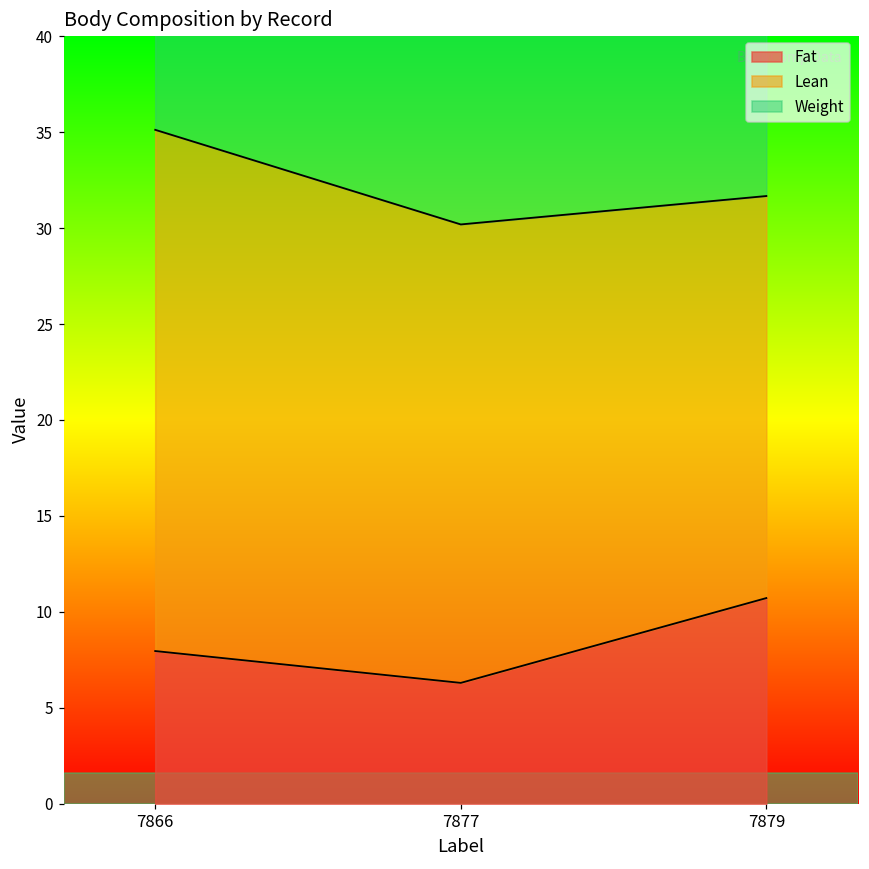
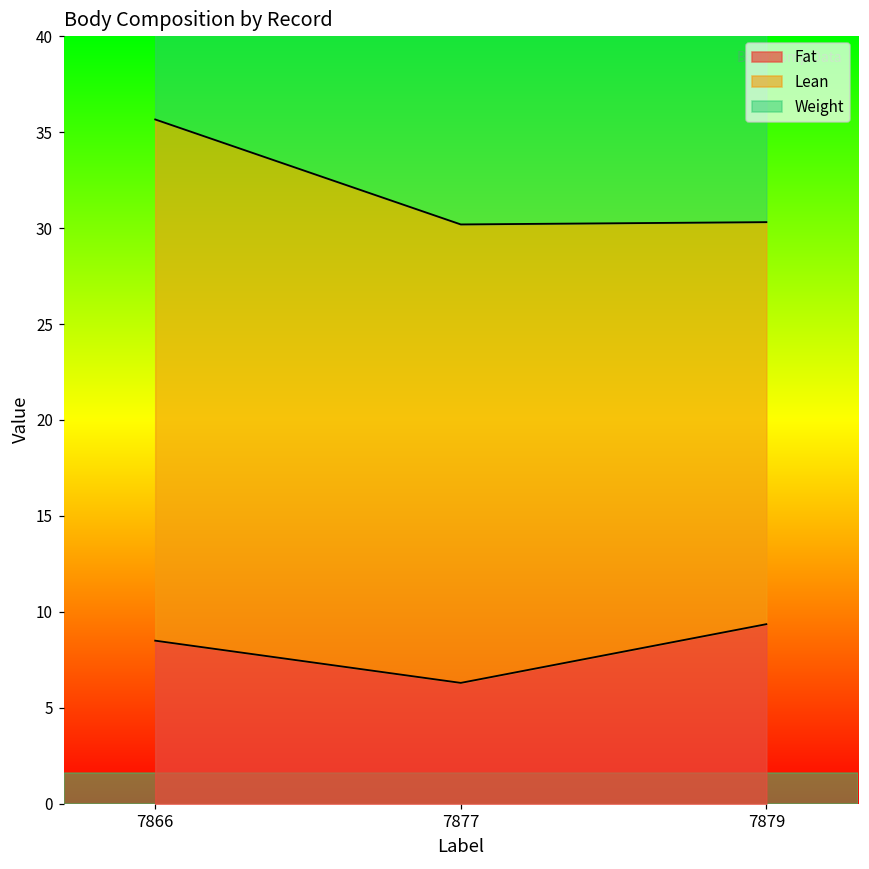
  {
    "Fat": {
-     "7866": 8.0,
+     "7866": 8.5,
      "7877": 6.3,
-     "7879": 10.7
+     "7879": 9.4
    },
    "Lean": {
      "7866": 27.2,
      "7877": 23.9,
      "7879": 21.0
    }
  }
